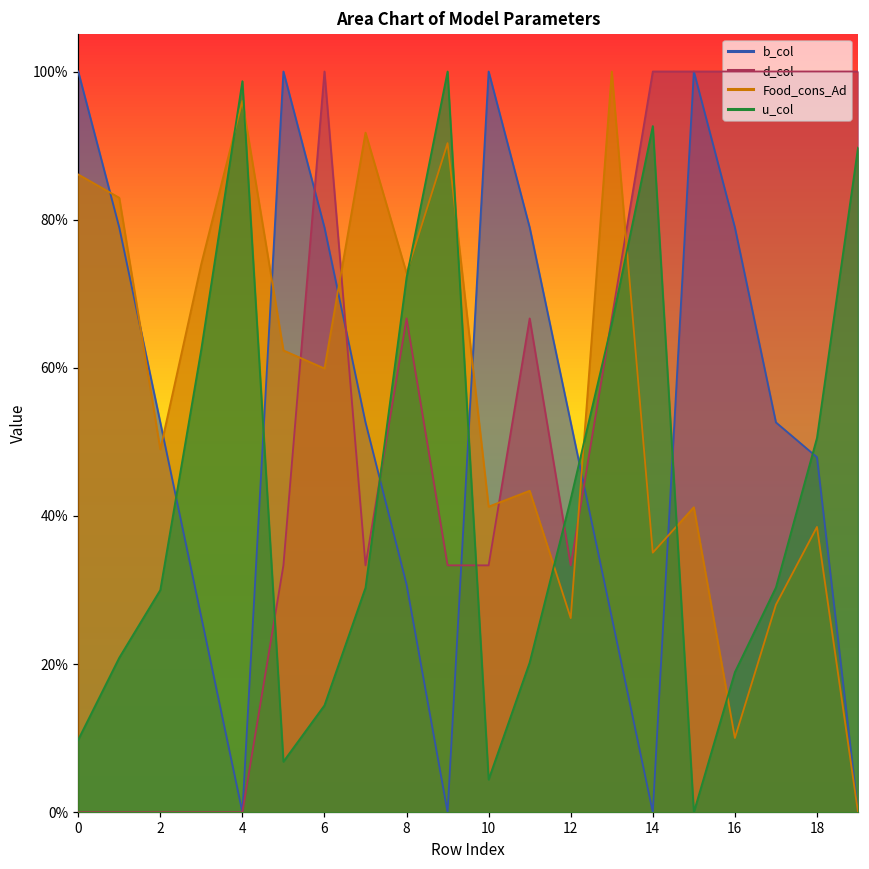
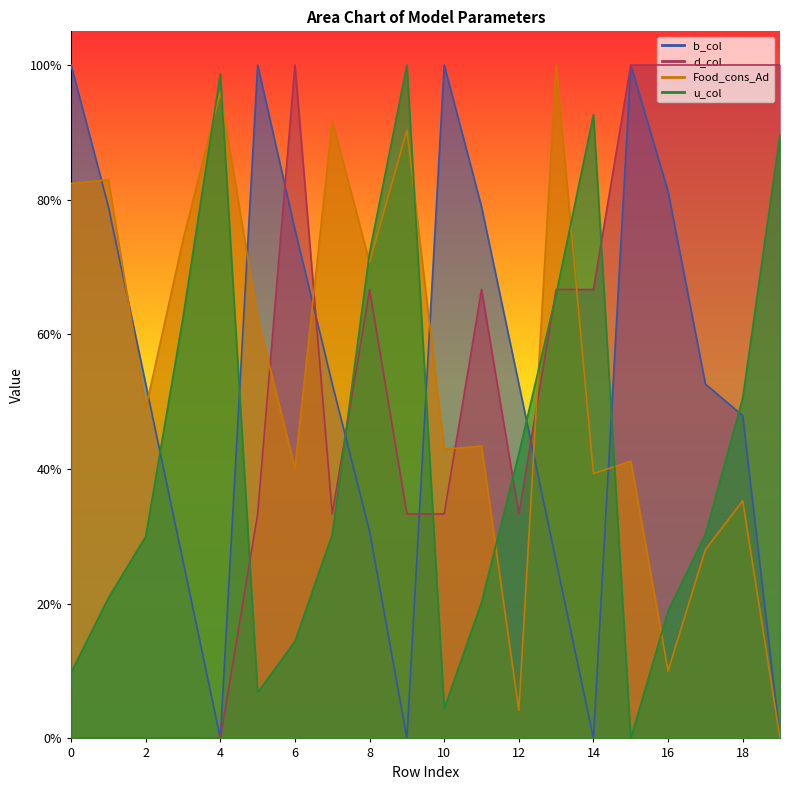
  {
    "b_col": {
      "0": "100%",
      "2": "53%",
-     "6": "79%",
+     "6": "76%",
      "8": "31%",
      "10": "100%",
      "12": "53%",
      "14": "0%",
-     "16": "79%",
+     "16": "81%",
      "18": "48%"
    },
    "d_col": {
      "0": "0%",
      "2": "0%",
      "6": "100%",
      "8": "67%",
      "10": "33%",
      "12": "33%",
-     "14": "100%"
+     "14": "67%"
    },
    "Food_cons_Ad": {
-     "0": "86%",
+     "0": "82%",
      "2": "49%",
      "4": "96%",
-     "6": "60%",
-     "8": "73%",
-     "10": "41%",
-     "12": "26%",
-     "14": "35%",
+     "6": "40%",
+     "8": "71%",
+     "10": "43%",
+     "12": "4%",
+     "14": "39%",
      "16": "10%",
-     "18": "39%"
+     "18": "35%"
    },
    "u_col": {
      "0": "10%",
      "2": "30%",
      "4": "99%",
      "6": "14%",
      "8": "72%",
      "10": "4%",
      "12": "42%",
      "14": "93%",
      "16": "19%",
      "18": "51%"
    }
  }
